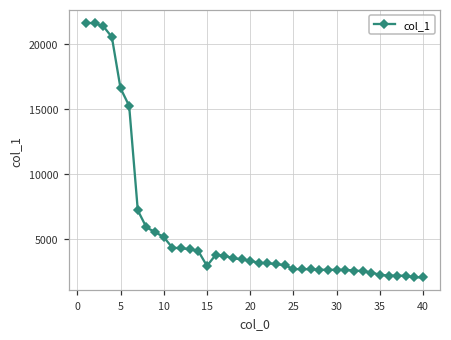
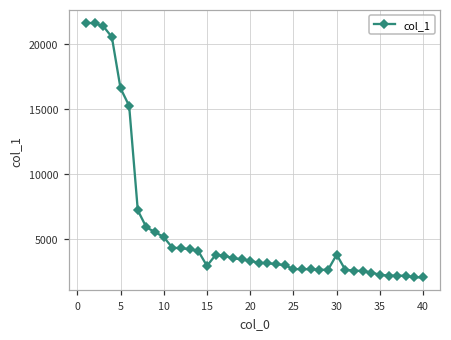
  {
    "5": 16600,
    "10": 5100,
    "15": 2900,
    "20": 3300,
    "25": 2700,
-   "30": 2600,
+   "30": 3800,
    "35": 2200,
    "40": 2000
  }
